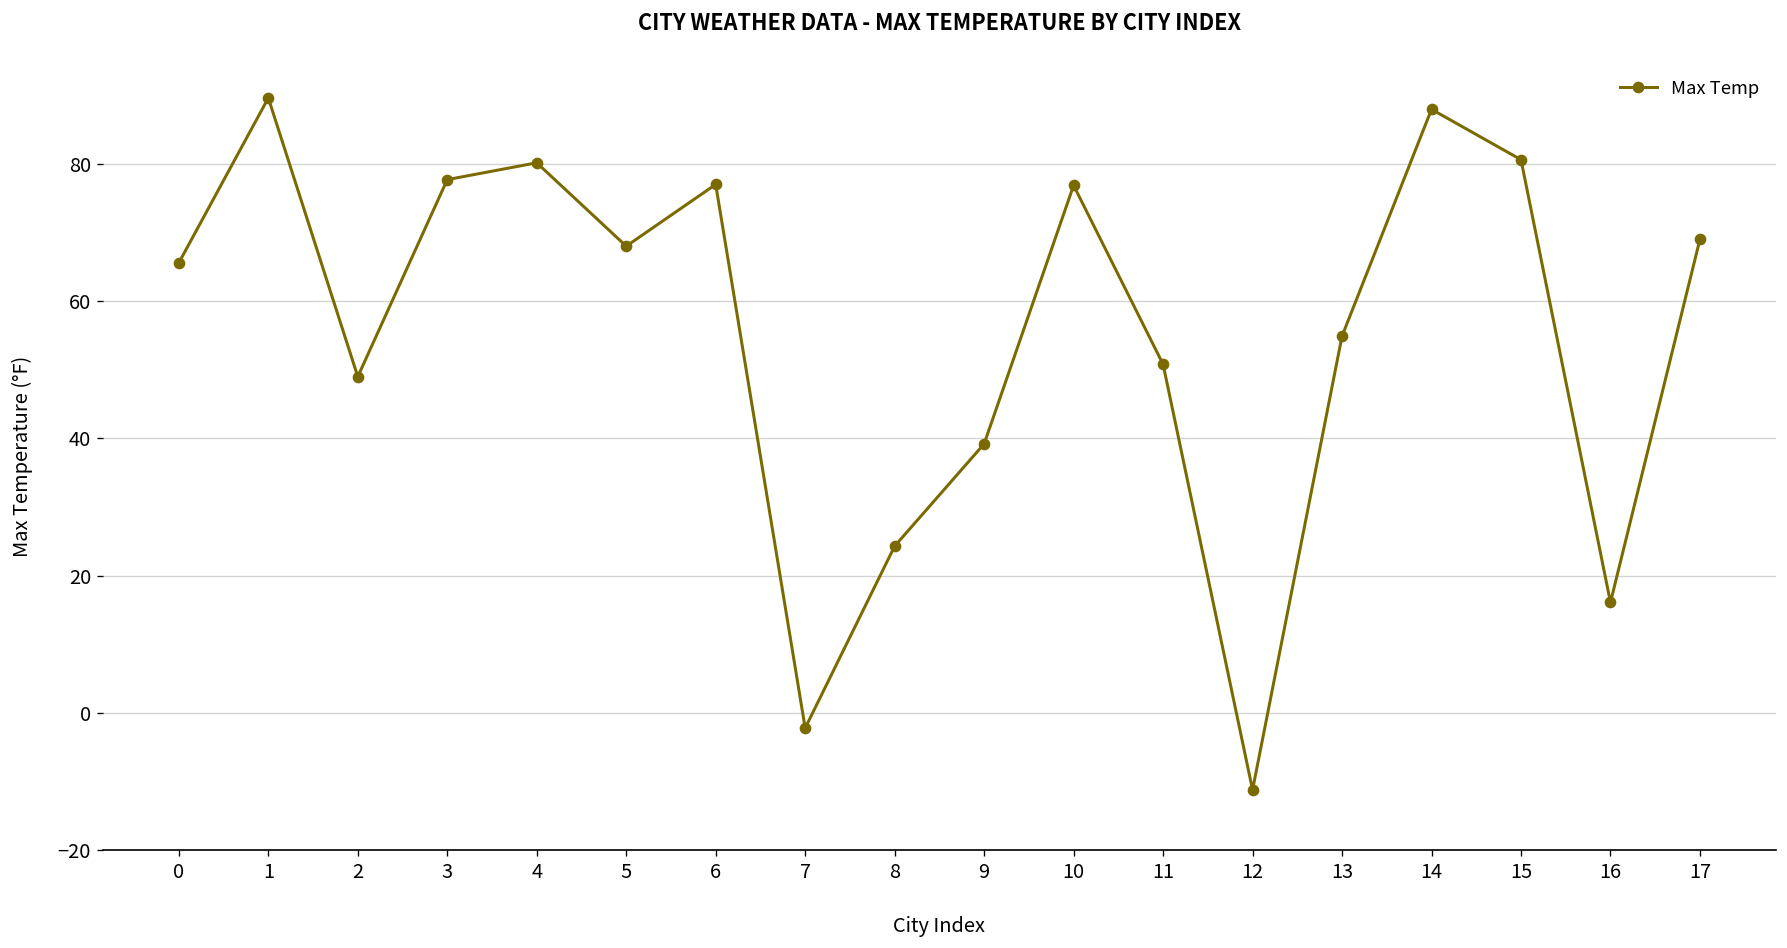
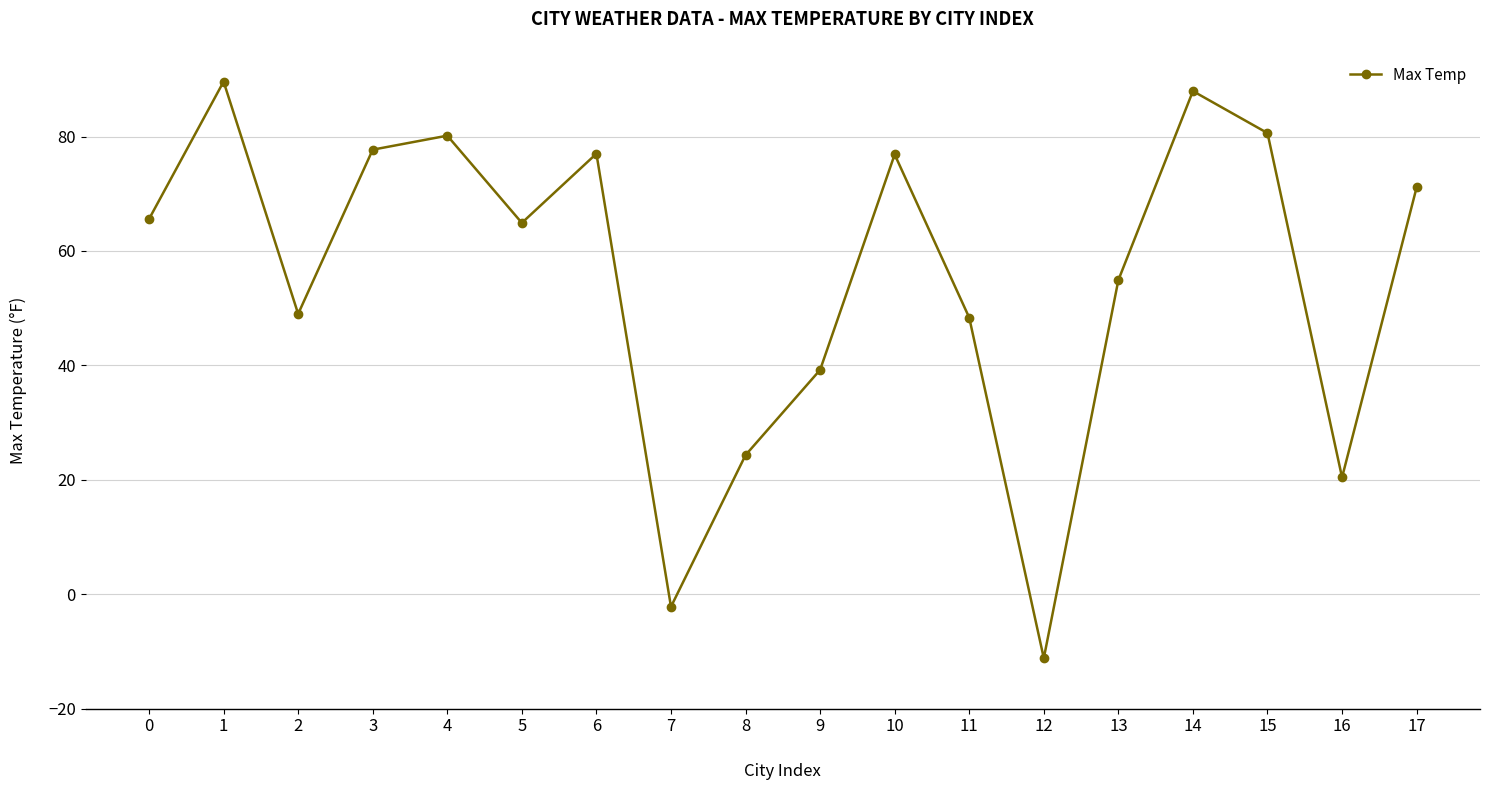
  {
    "0": 66,
    "1": 90,
    "2": 49,
    "3": 78,
    "4": 80,
-   "5": 68,
+   "5": 65,
    "6": 77,
    "7": -2,
    "8": 24,
    "9": 39,
    "10": 77,
-   "11": 51,
+   "11": 48,
    "12": -11,
    "13": 55,
    "14": 88,
    "15": 81,
-   "16": 16,
-   "17": 69
+   "16": 20,
+   "17": 71
  }
